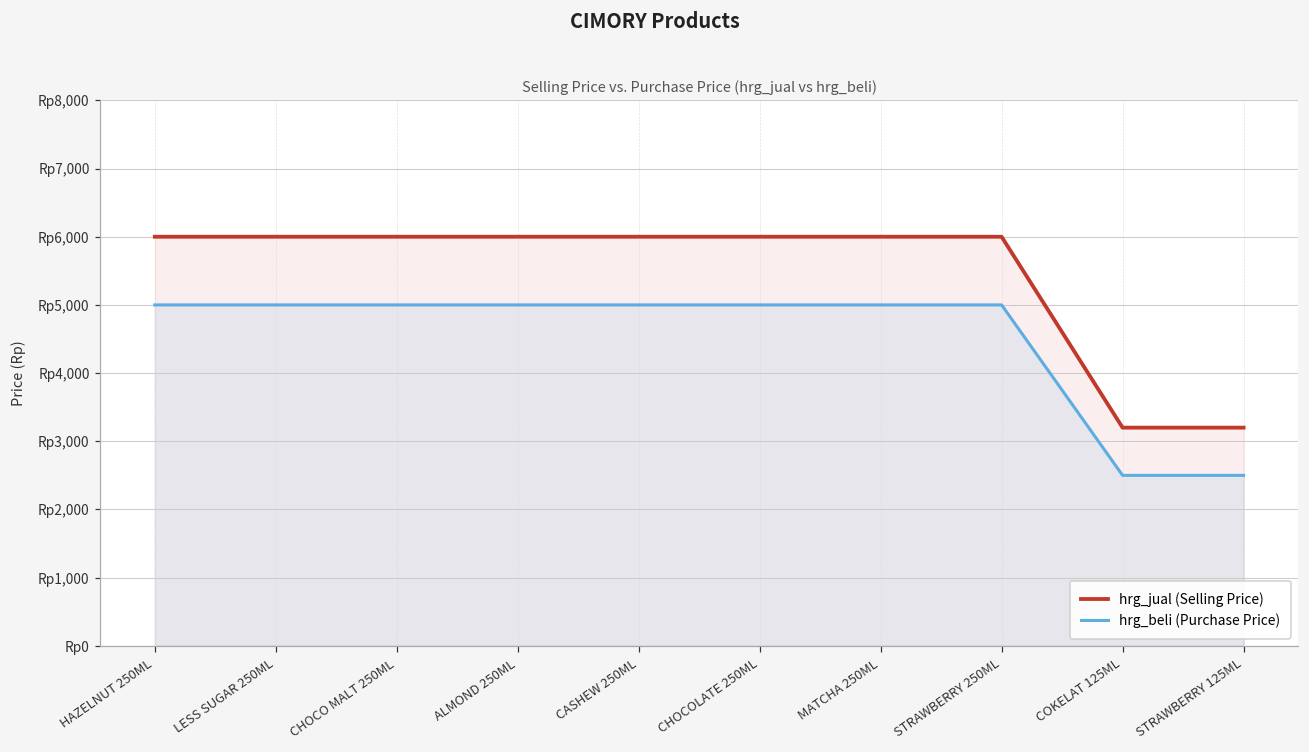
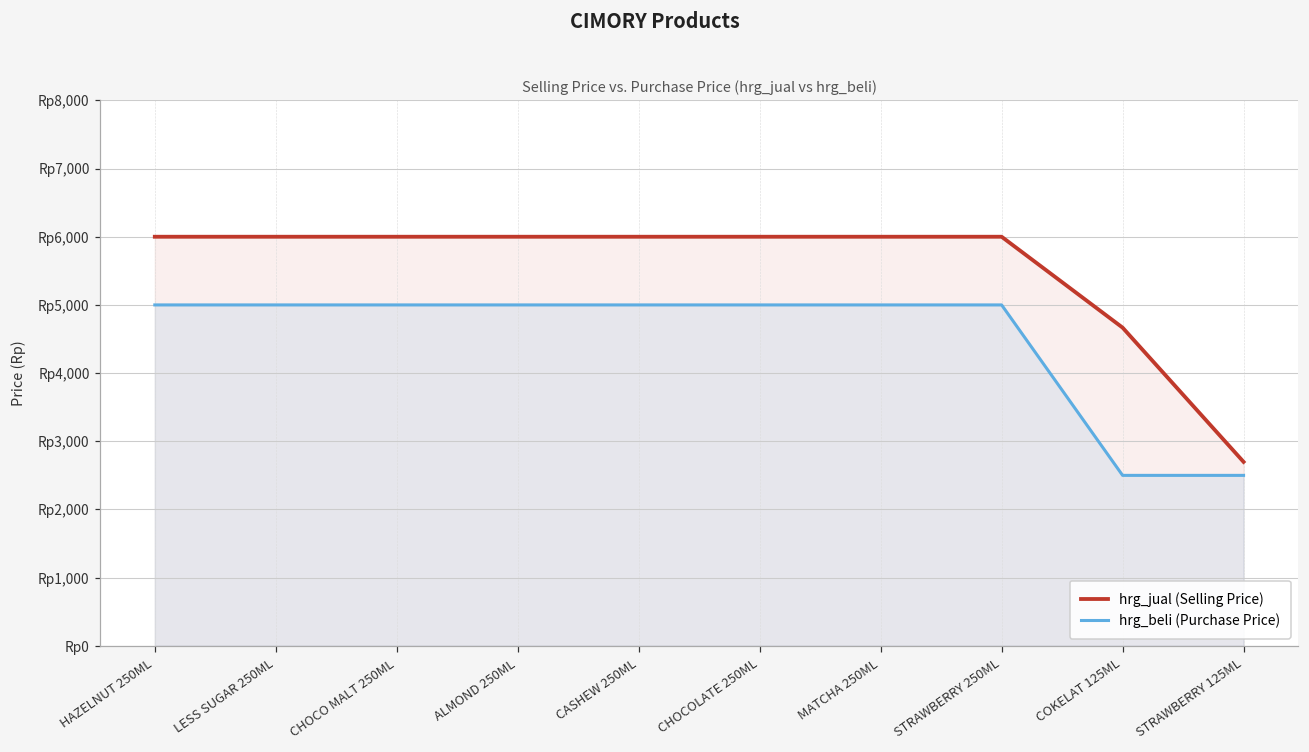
  {
    "hrg_jual (Selling Price)": {
      "HAZELNUT 250ML": "Rp6,000",
      "LESS SUGAR 250ML": "Rp6,000",
      "CHOCO MALT 250ML": "Rp6,000",
      "ALMOND 250ML": "Rp6,000",
      "CASHEW 250ML": "Rp6,000",
      "CHOCOLATE 250ML": "Rp6,000",
      "MATCHA 250ML": "Rp6,000",
      "STRAWBERRY 250ML": "Rp6,000",
-     "COKELAT 125ML": "Rp3,200",
-     "STRAWBERRY 125ML": "Rp3,200"
+     "COKELAT 125ML": "Rp4,700",
+     "STRAWBERRY 125ML": "Rp2,700"
    },
    "hrg_beli (Purchase Price)": {
      "HAZELNUT 250ML": "Rp5,000",
      "LESS SUGAR 250ML": "Rp5,000",
      "CHOCO MALT 250ML": "Rp5,000",
      "ALMOND 250ML": "Rp5,000",
      "CASHEW 250ML": "Rp5,000",
      "CHOCOLATE 250ML": "Rp5,000",
      "MATCHA 250ML": "Rp5,000",
      "STRAWBERRY 250ML": "Rp5,000",
      "COKELAT 125ML": "Rp2,500",
      "STRAWBERRY 125ML": "Rp2,500"
    }
  }
